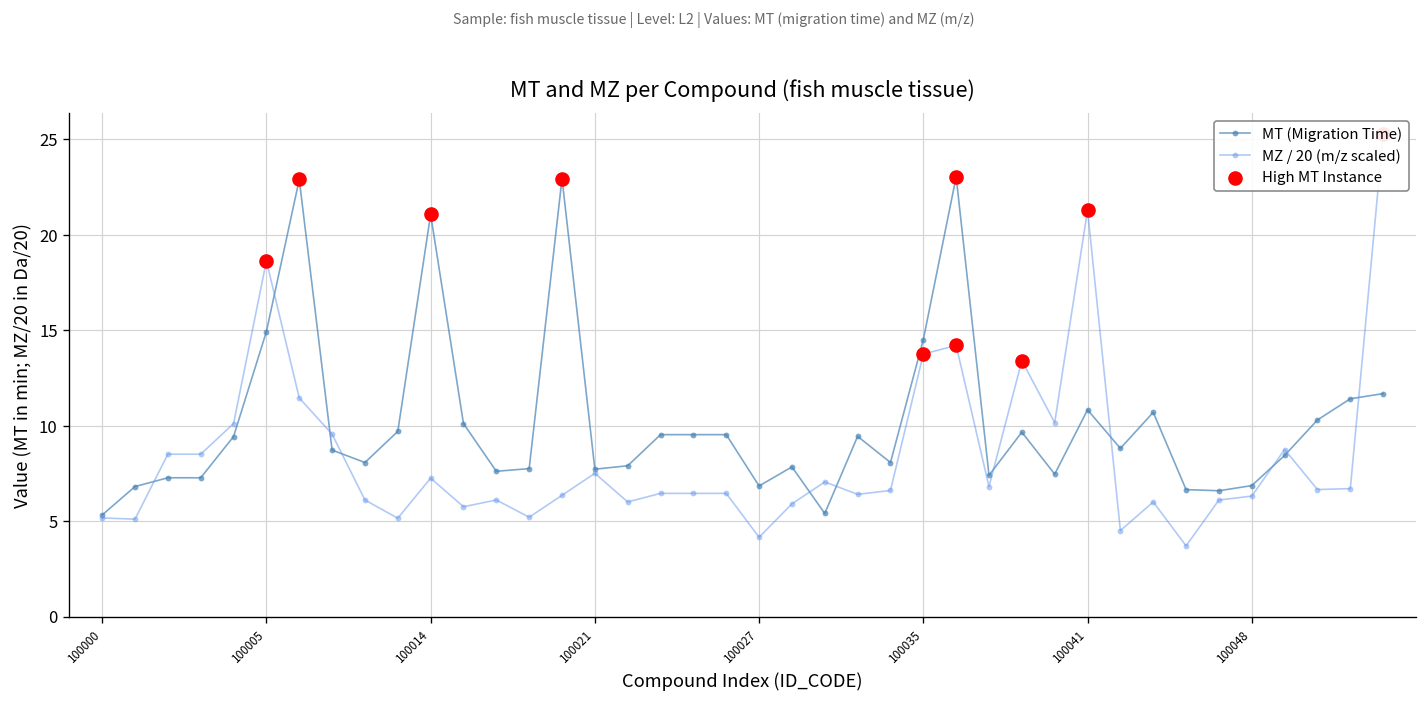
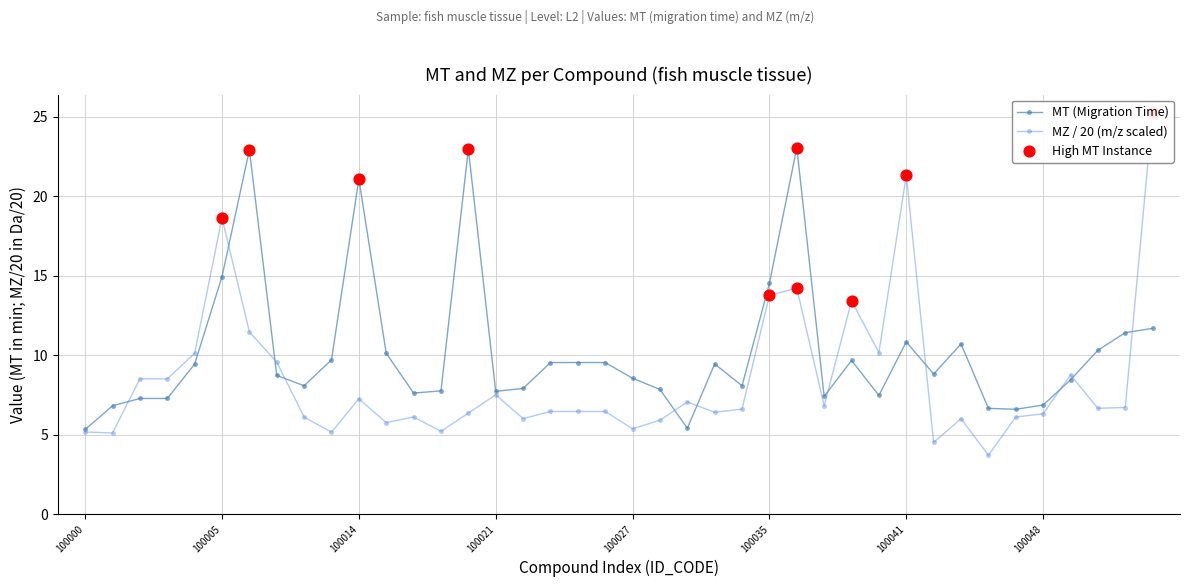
  {
    "MT (Migration Time)": {
      "100005": 14.9,
      "100021": 7.7,
-     "100027": 6.8,
+     "100027": 8.5,
      "100035": 14.5,
      "100041": 10.8,
      "100048": 6.9
    },
    "MZ / 20 (m/z scaled)": {
      "100014": 7.3,
      "100021": 7.5,
-     "100027": 4.2,
+     "100027": 5.4,
      "100048": 6.3
    }
  }
